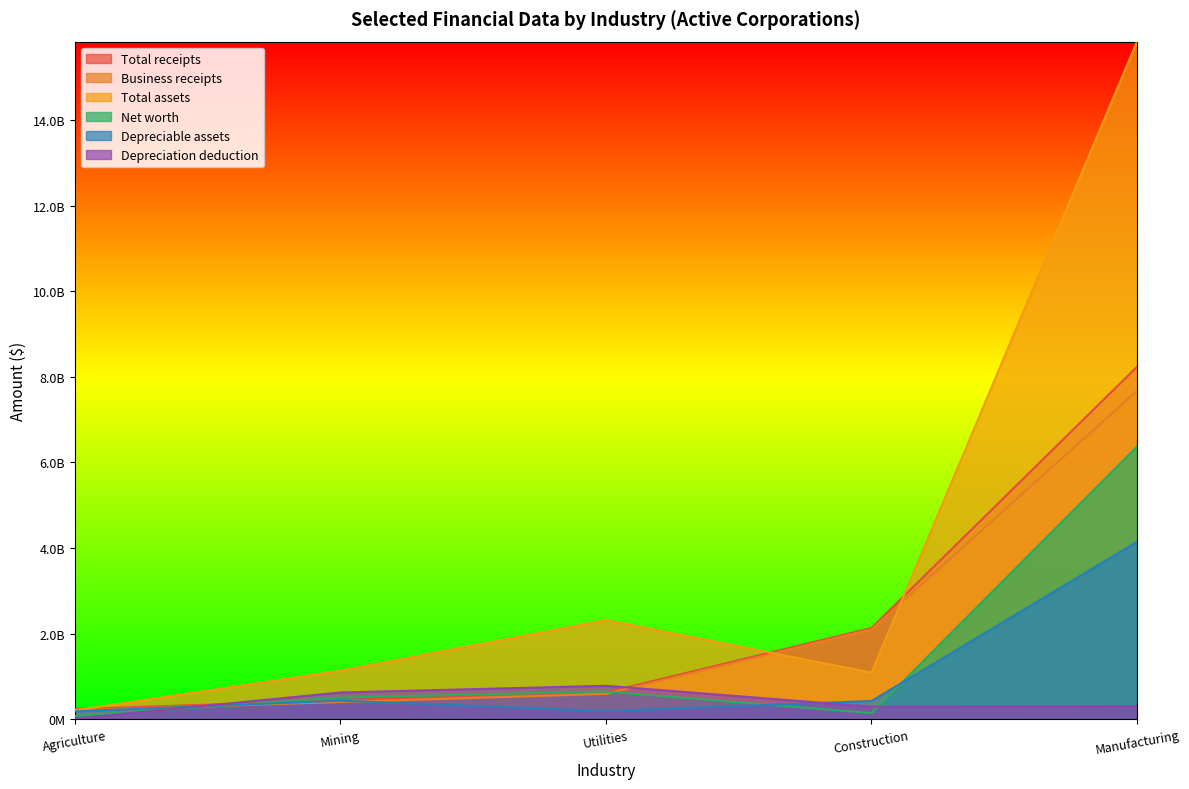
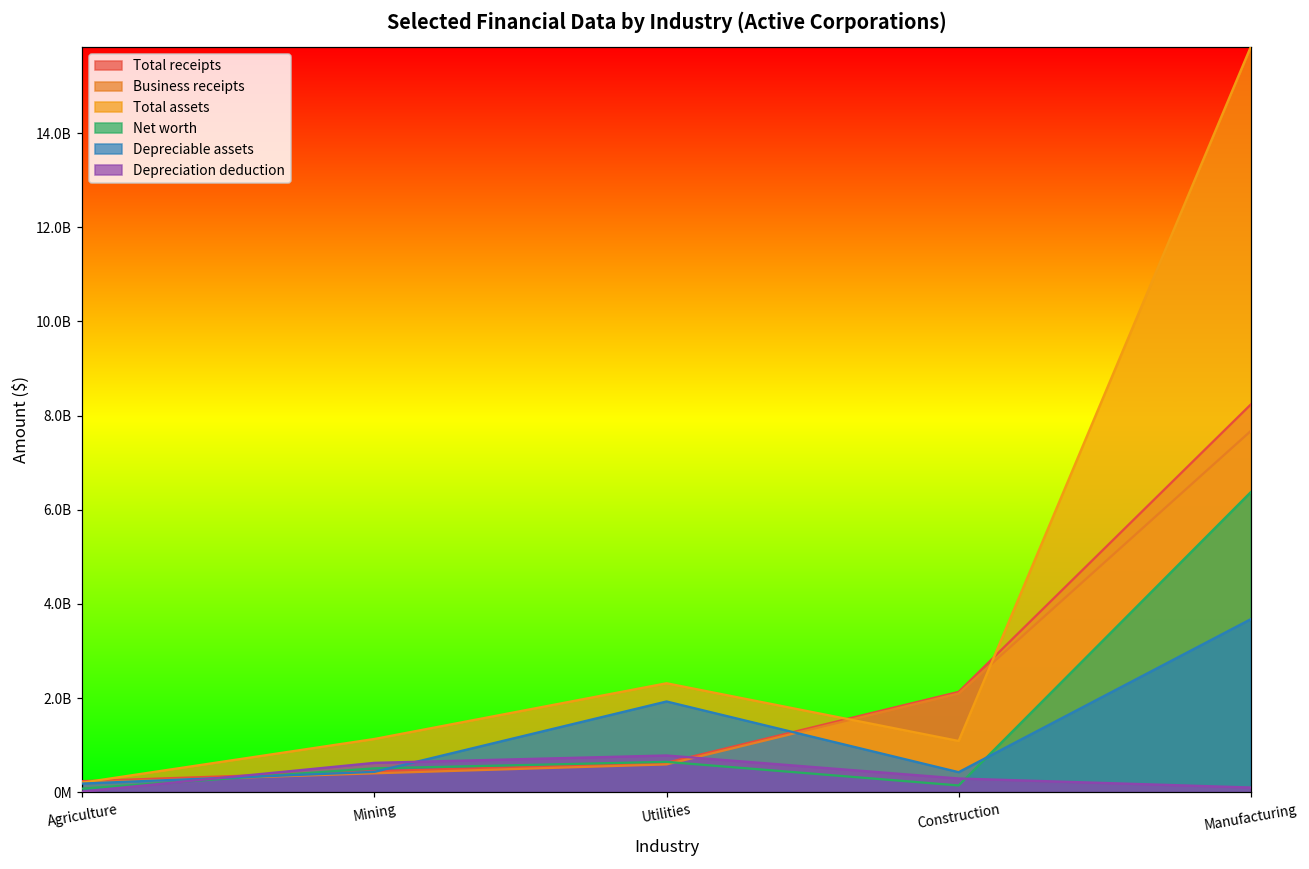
  {
    "Net worth": {
      "Agriculture": 100000000,
      "Mining": 500000000,
      "Construction": 100000000,
      "Manufacturing": 6400000000
    },
    "Depreciable assets": {
-     "Utilities": 200000000,
+     "Utilities": 1900000000,
      "Construction": 400000000,
-     "Manufacturing": 4100000000
+     "Manufacturing": 3700000000
    },
    "Depreciation deduction": {
      "Agriculture": 0,
      "Mining": 600000000,
      "Utilities": 800000000,
      "Construction": 300000000,
-     "Manufacturing": 300000000
+     "Manufacturing": 100000000
    }
  }
